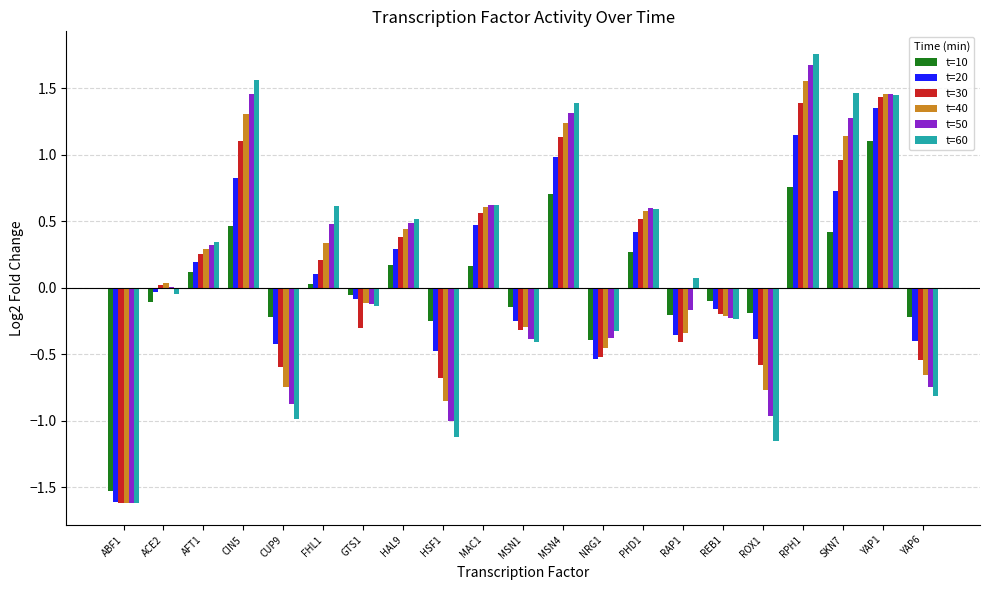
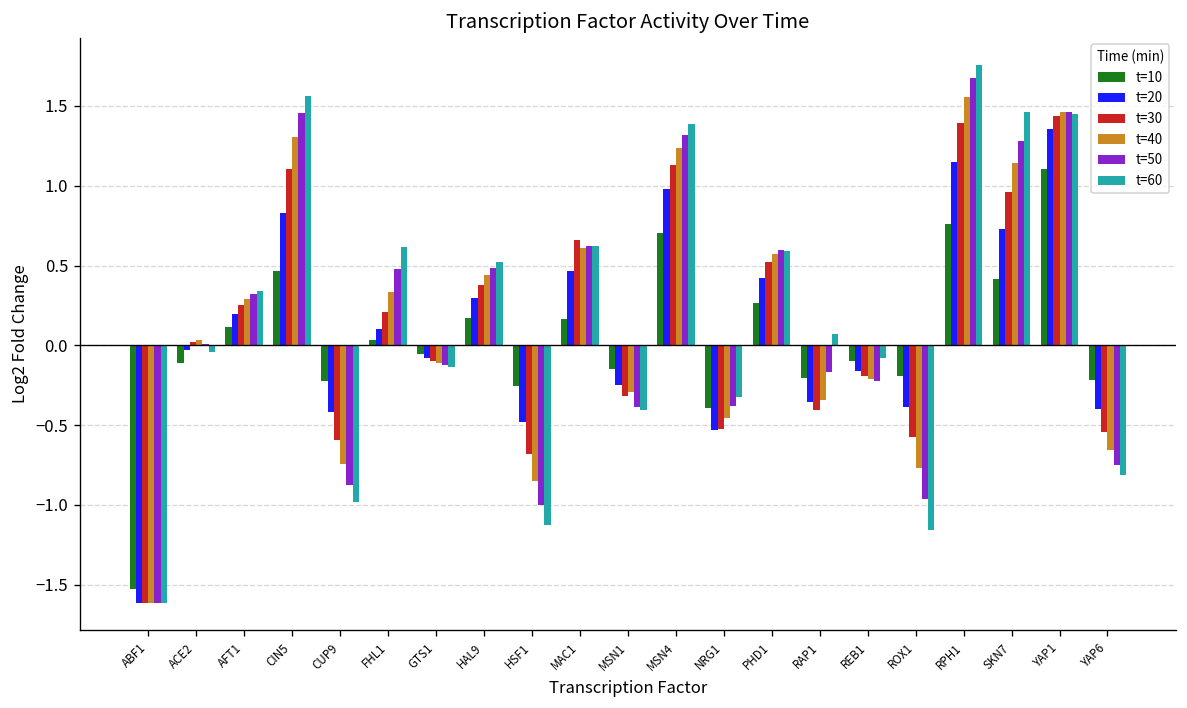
  {
    "t=10": {
      "ABF1": -1.52,
      "ACE2": -0.11,
      "AFT1": 0.12,
      "CIN5": 0.47,
      "CUP9": -0.22,
      "FHL1": 0.03,
      "GTS1": -0.05,
      "HAL9": 0.17,
      "HSF1": -0.25,
      "MAC1": 0.17,
      "MSN1": -0.15,
      "MSN4": 0.71,
      "NRG1": -0.39,
      "PHD1": 0.27,
      "RAP1": -0.20,
      "REB1": -0.10,
      "ROX1": -0.19,
      "RPH1": 0.76,
      "SKN7": 0.42,
      "YAP1": 1.10,
      "YAP6": -0.22
    },
    "t=20": {
      "ABF1": -1.61,
      "ACE2": -0.03,
      "AFT1": 0.20,
      "CIN5": 0.83,
      "CUP9": -0.42,
      "FHL1": 0.10,
      "GTS1": -0.08,
      "HAL9": 0.29,
      "HSF1": -0.48,
      "MAC1": 0.47,
      "MSN1": -0.25,
      "MSN4": 0.98,
      "NRG1": -0.53,
      "PHD1": 0.42,
      "RAP1": -0.35,
      "REB1": -0.16,
      "ROX1": -0.38,
      "RPH1": 1.15,
      "SKN7": 0.73,
      "YAP1": 1.35,
      "YAP6": -0.40
    },
    "t=30": {
      "ABF1": -1.61,
      "ACE2": 0.02,
      "AFT1": 0.25,
      "CIN5": 1.10,
      "CUP9": -0.59,
      "FHL1": 0.21,
-     "GTS1": -0.31,
+     "GTS1": -0.10,
      "HAL9": 0.38,
      "HSF1": -0.68,
-     "MAC1": 0.56,
+     "MAC1": 0.66,
      "MSN1": -0.31,
      "MSN4": 1.13,
      "NRG1": -0.52,
      "PHD1": 0.52,
      "RAP1": -0.41,
      "REB1": -0.19,
      "ROX1": -0.58,
      "RPH1": 1.39,
      "SKN7": 0.96,
      "YAP1": 1.44,
      "YAP6": -0.54
    },
    "t=40": {
      "ABF1": -1.61,
      "ACE2": 0.03,
      "AFT1": 0.29,
      "CIN5": 1.31,
      "CUP9": -0.75,
      "FHL1": 0.34,
      "GTS1": -0.11,
      "HAL9": 0.44,
      "HSF1": -0.85,
      "MAC1": 0.61,
      "MSN1": -0.29,
      "MSN4": 1.24,
      "NRG1": -0.45,
      "PHD1": 0.57,
      "RAP1": -0.34,
      "REB1": -0.21,
      "ROX1": -0.77,
      "RPH1": 1.56,
      "SKN7": 1.14,
      "YAP1": 1.46,
      "YAP6": -0.66
    },
    "t=50": {
      "ABF1": -1.61,
      "AFT1": 0.32,
      "CIN5": 1.46,
      "CUP9": -0.87,
      "FHL1": 0.48,
      "GTS1": -0.12,
      "HAL9": 0.49,
      "HSF1": -1.00,
      "MAC1": 0.62,
      "MSN1": -0.39,
      "MSN4": 1.32,
      "NRG1": -0.38,
      "PHD1": 0.60,
      "RAP1": -0.17,
      "REB1": -0.23,
      "ROX1": -0.96,
      "RPH1": 1.67,
      "SKN7": 1.28,
      "YAP1": 1.46,
      "YAP6": -0.75
    },
    "t=60": {
      "ABF1": -1.61,
      "ACE2": -0.04,
      "AFT1": 0.34,
      "CIN5": 1.56,
      "CUP9": -0.98,
      "FHL1": 0.62,
      "GTS1": -0.13,
      "HAL9": 0.52,
      "HSF1": -1.12,
      "MAC1": 0.62,
      "MSN1": -0.41,
      "MSN4": 1.39,
      "NRG1": -0.32,
      "PHD1": 0.59,
      "RAP1": 0.07,
-     "REB1": -0.23,
+     "REB1": -0.08,
      "ROX1": -1.15,
      "RPH1": 1.76,
      "SKN7": 1.46,
      "YAP1": 1.45,
      "YAP6": -0.81
    }
  }
